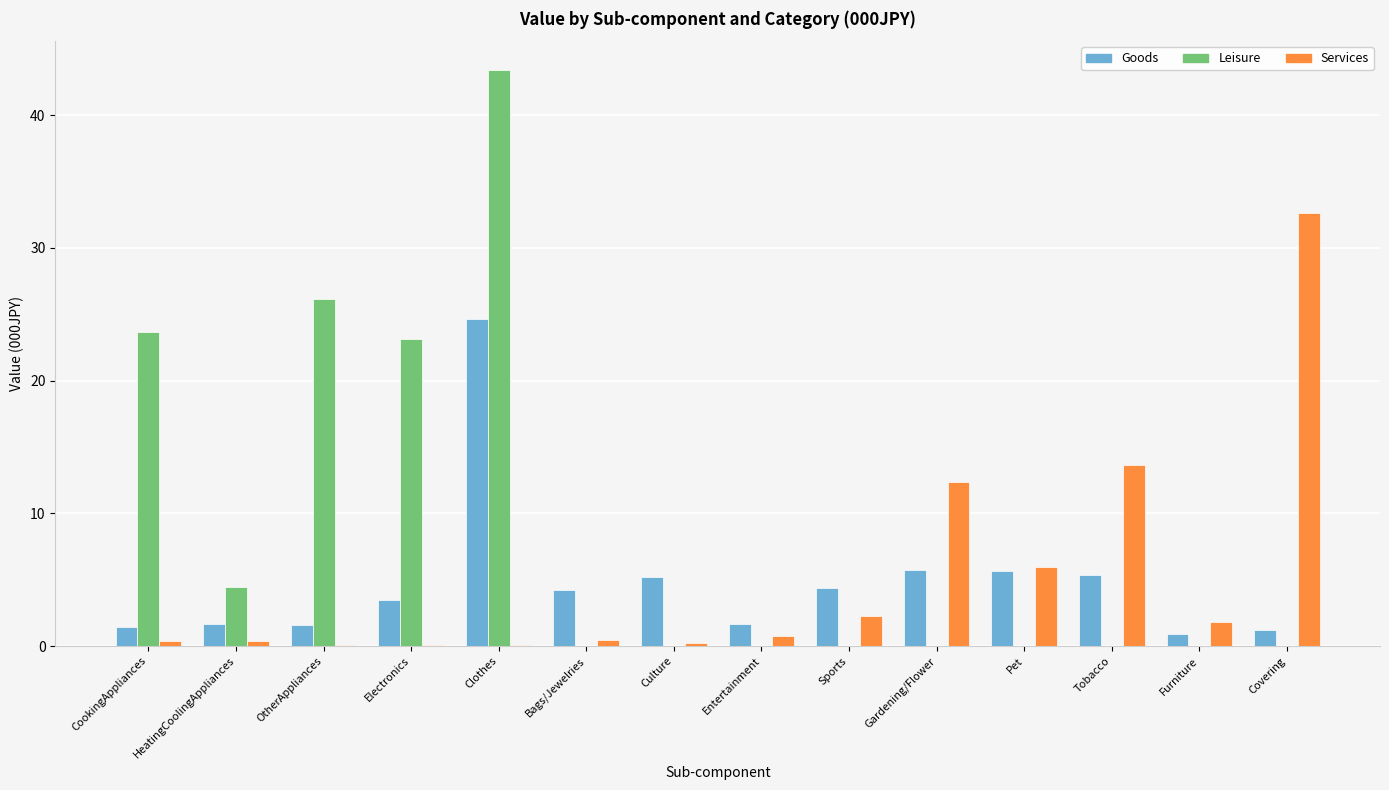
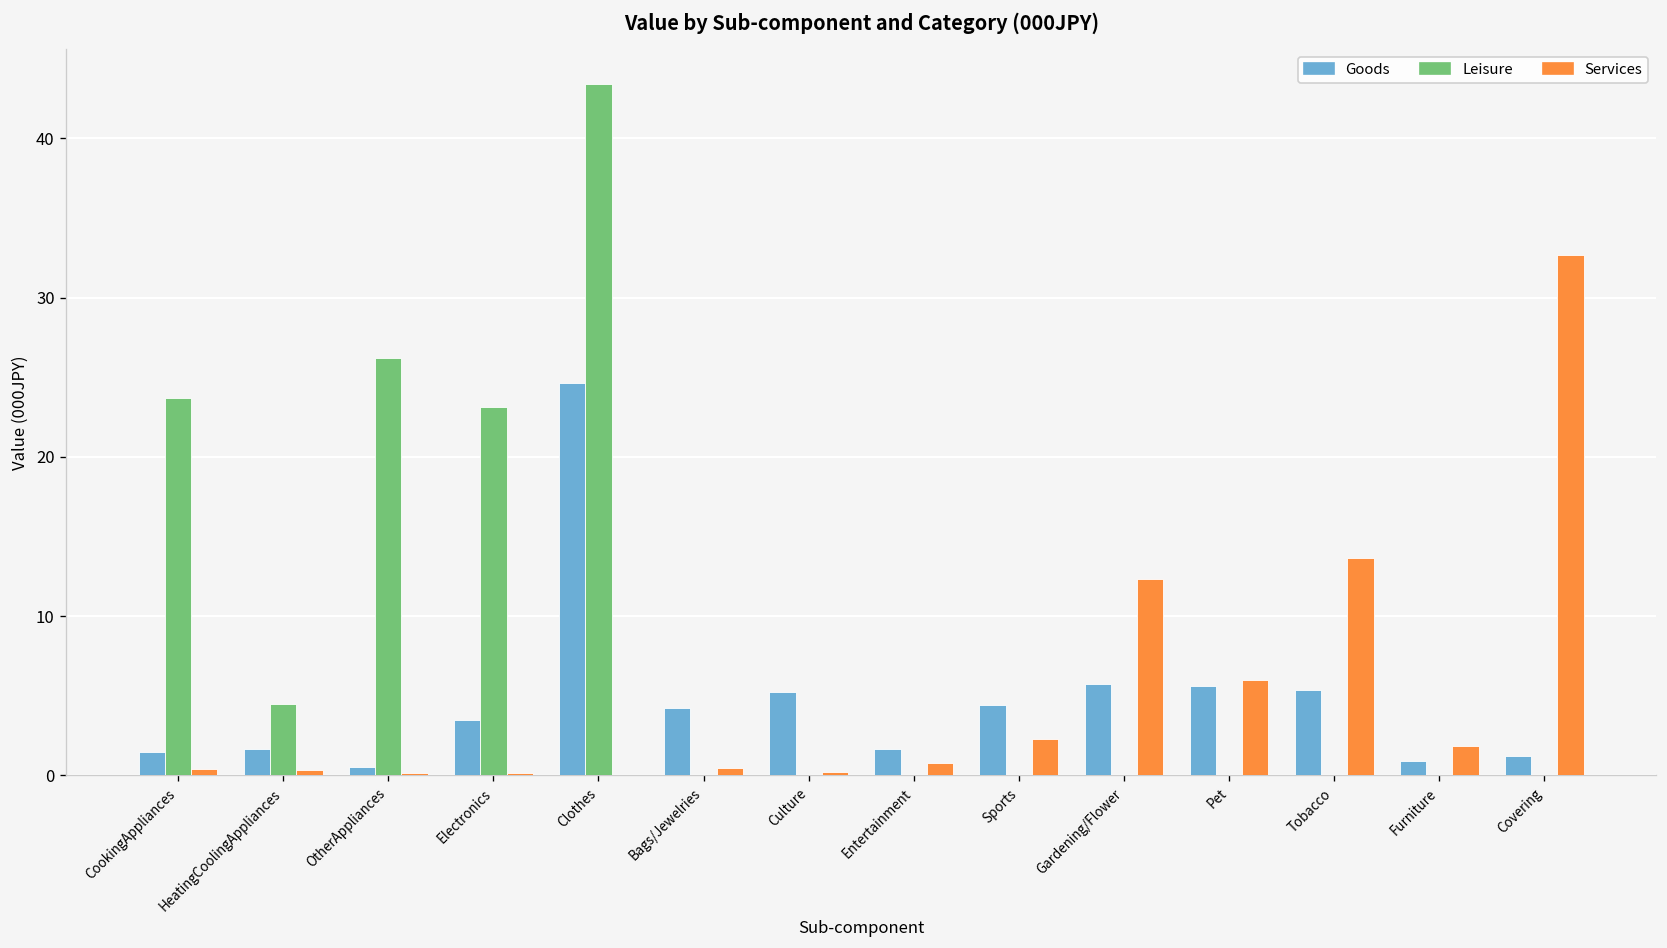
  {
    "Goods": {
      "CookingAppliances": 1.5,
      "HeatingCoolingAppliances": 1.7,
-     "OtherAppliances": 1.6,
+     "OtherAppliances": 0.5,
      "Electronics": 3.5,
      "Clothes": 24.6,
      "Bags/Jewelries": 4.2,
      "Culture": 5.2,
      "Entertainment": 1.6,
      "Sports": 4.4,
      "Gardening/Flower": 5.7,
      "Pet": 5.6,
      "Tobacco": 5.3,
      "Furniture": 0.9,
      "Covering": 1.2
    },
    "Leisure": {
      "CookingAppliances": 23.7,
      "HeatingCoolingAppliances": 4.5,
      "OtherAppliances": 26.2,
      "Electronics": 23.1,
      "Clothes": 43.4,
      "Bags/Jewelries": 0.0,
      "Culture": 0.0,
      "Entertainment": 0.0,
      "Sports": 0.0,
      "Gardening/Flower": 0.0,
      "Pet": 0.0,
      "Tobacco": 0.0,
      "Furniture": 0.0,
      "Covering": 0.0
    },
    "Services": {
      "CookingAppliances": 0.4,
      "HeatingCoolingAppliances": 0.4,
      "Bags/Jewelries": 0.4,
      "Culture": 0.2,
      "Entertainment": 0.8,
      "Sports": 2.3,
      "Gardening/Flower": 12.4,
      "Pet": 6.0,
      "Tobacco": 13.6,
      "Furniture": 1.8,
      "Covering": 32.6
    }
  }
